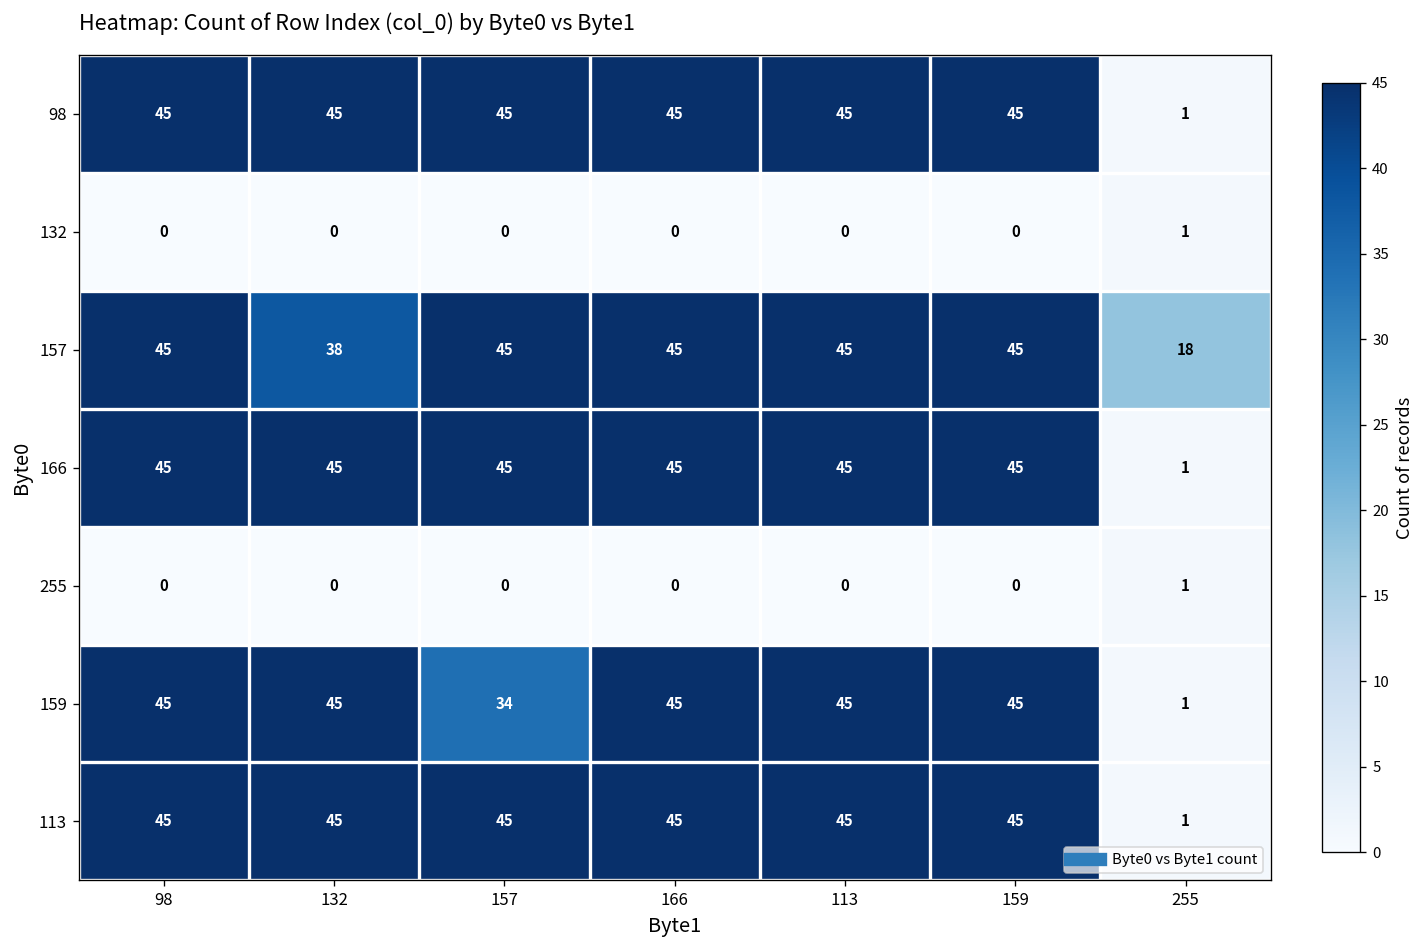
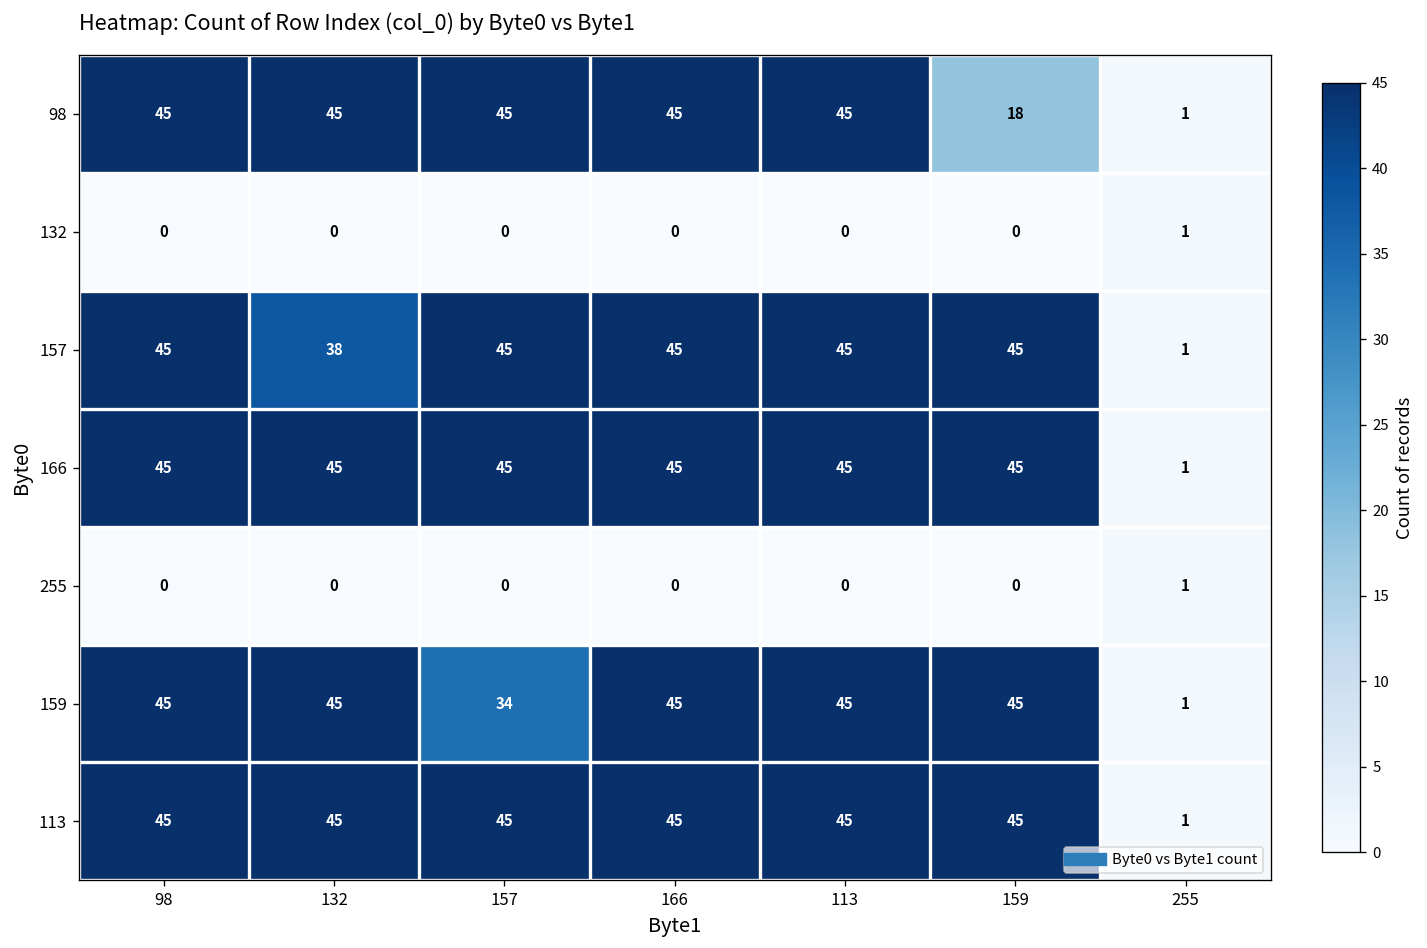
  {
    "98": {
      "98": 45,
      "132": 45,
      "157": 45,
      "166": 45,
      "113": 45,
-     "159": 45,
+     "159": 18,
      "255": 1
    },
    "132": {
      "98": 0,
      "132": 0,
      "157": 0,
      "166": 0,
      "113": 0,
      "159": 0,
      "255": 1
    },
    "157": {
      "98": 45,
      "132": 38,
      "157": 45,
      "166": 45,
      "113": 45,
      "159": 45,
-     "255": 18
+     "255": 1
    },
    "166": {
      "98": 45,
      "132": 45,
      "157": 45,
      "166": 45,
      "113": 45,
      "159": 45,
      "255": 1
    },
    "255": {
      "98": 0,
      "132": 0,
      "157": 0,
      "166": 0,
      "113": 0,
      "159": 0,
      "255": 1
    },
    "159": {
      "98": 45,
      "132": 45,
      "157": 34,
      "166": 45,
      "113": 45,
      "159": 45,
      "255": 1
    },
    "113": {
      "98": 45,
      "132": 45,
      "157": 45,
      "166": 45,
      "113": 45,
      "159": 45,
      "255": 1
    }
  }
